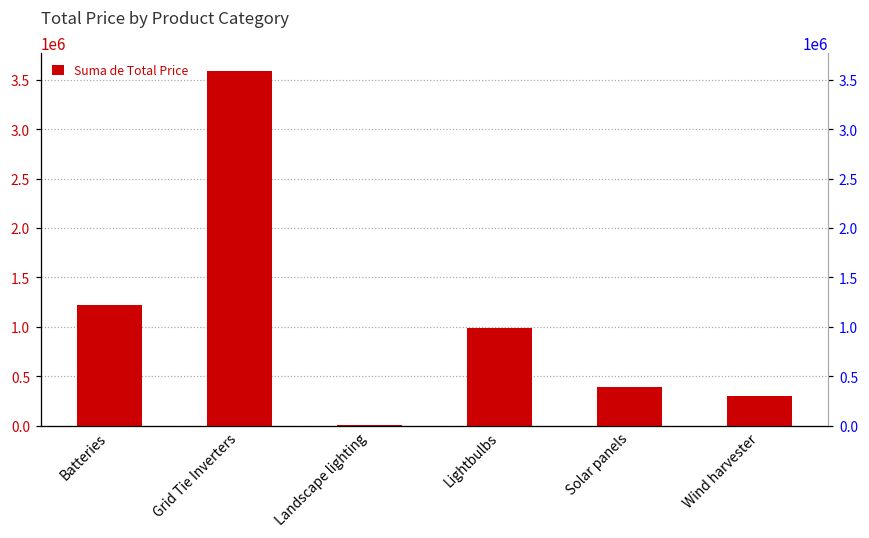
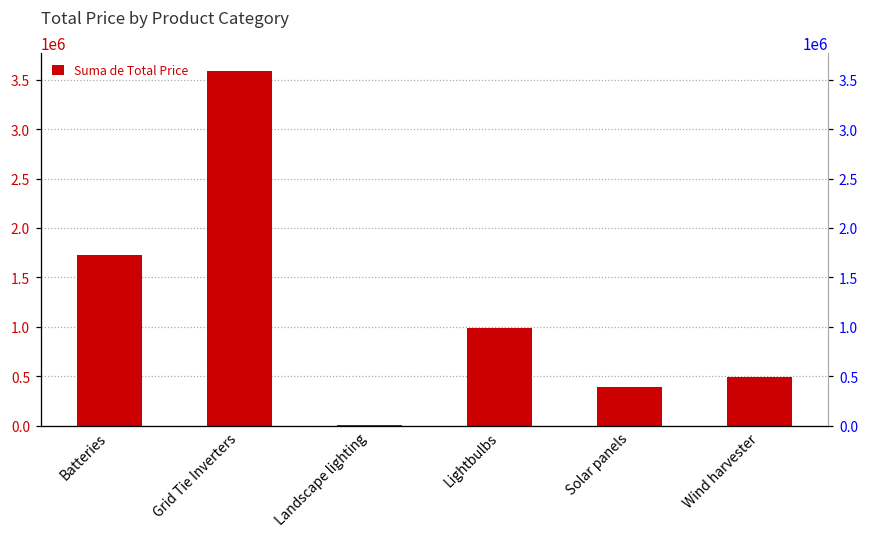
  {
-   "Batteries": 1200000,
+   "Batteries": 1700000,
    "Grid Tie Inverters": 3600000,
    "Lightbulbs": 1000000,
    "Solar panels": 400000,
-   "Wind harvester": 300000
+   "Wind harvester": 500000
  }
